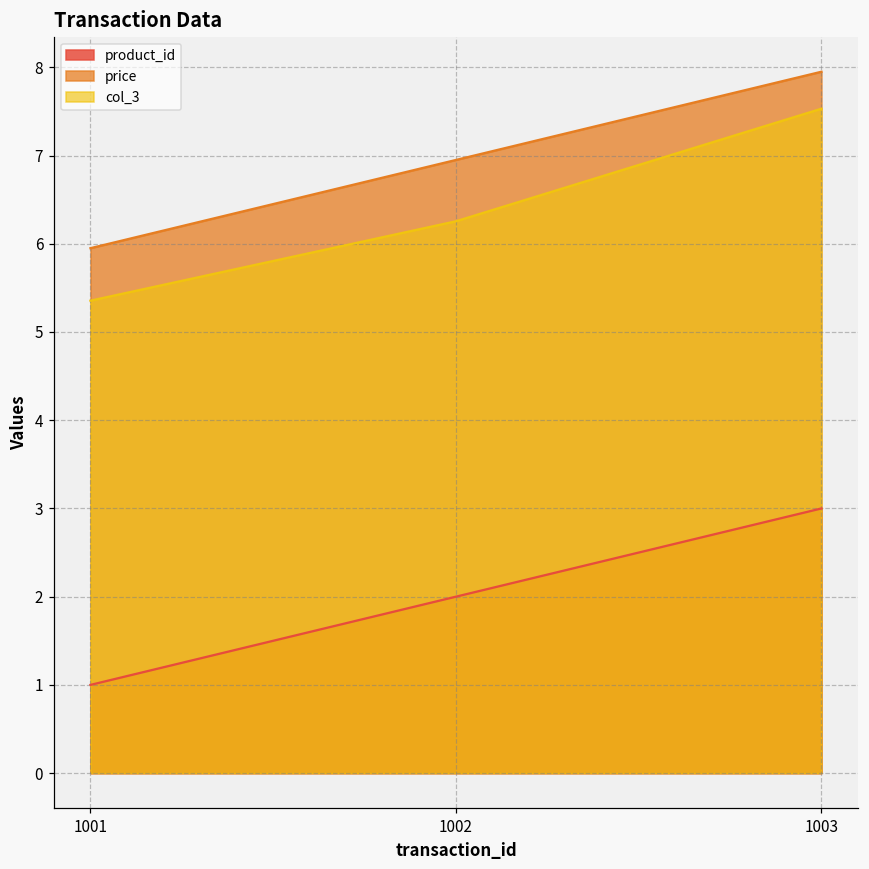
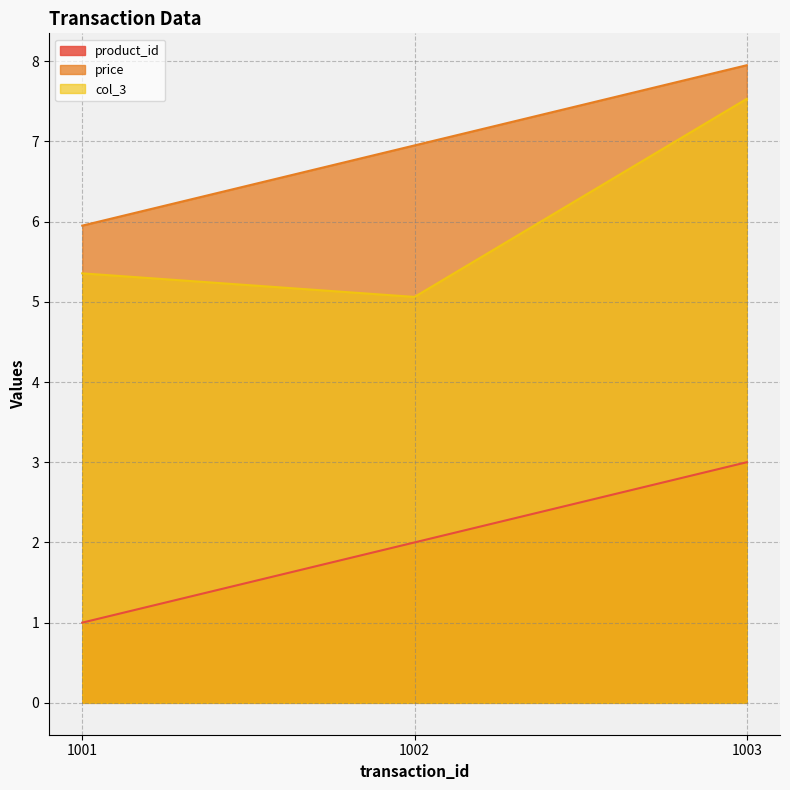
  {
    "col_3": {
      "1001": 5.4,
-     "1002": 6.3,
+     "1002": 5.1,
      "1003": 7.5
    }
  }
